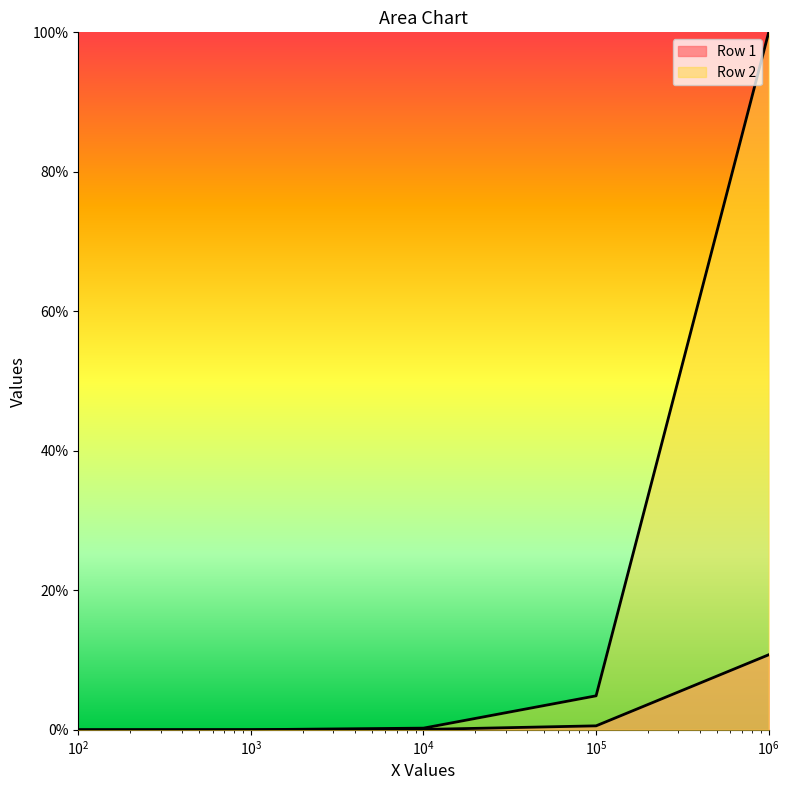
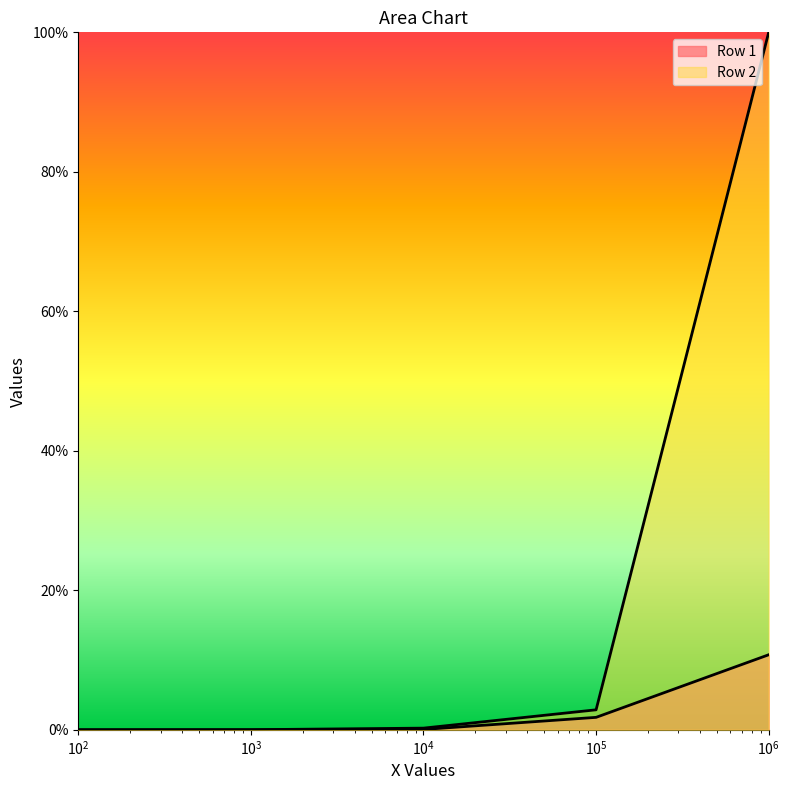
  {
    "Row 1": {
-     "10^5": "1%",
+     "10^5": "2%",
      "10^6": "11%"
    },
    "Row 2": {
-     "10^5": "5%",
+     "10^5": "3%",
      "10^6": "100%"
    }
  }
